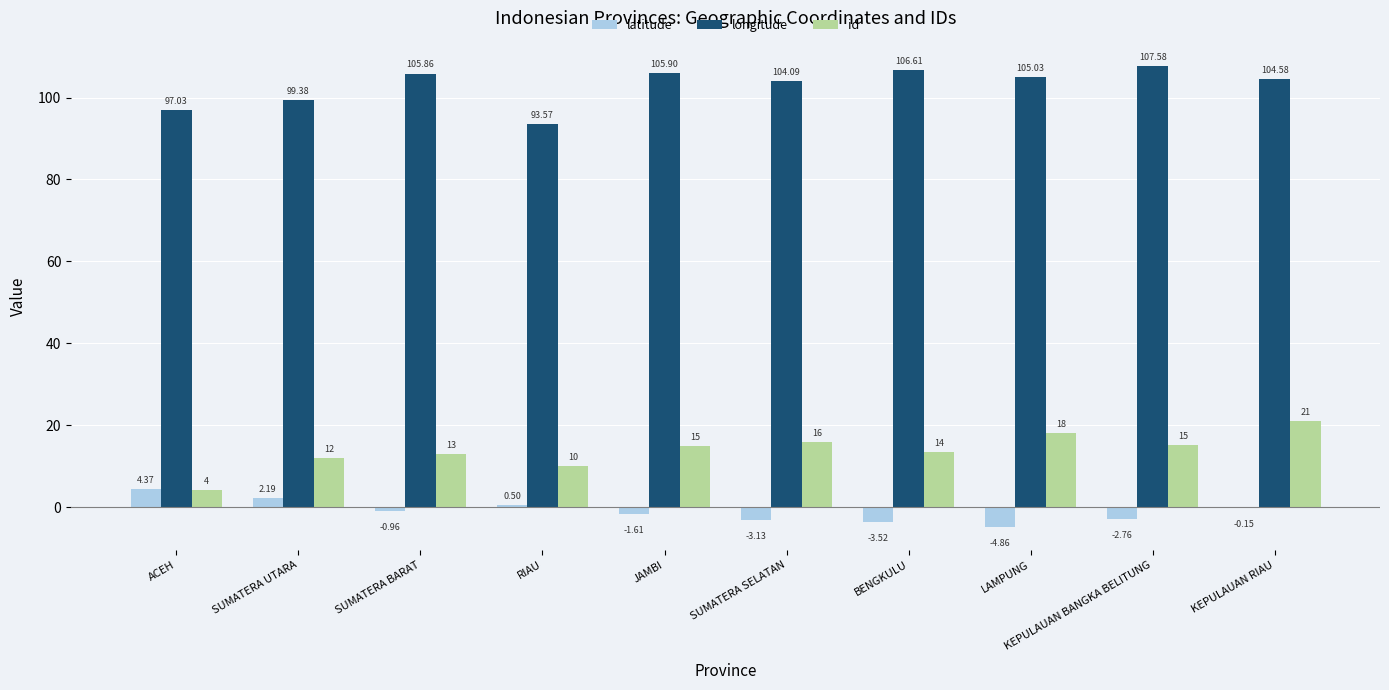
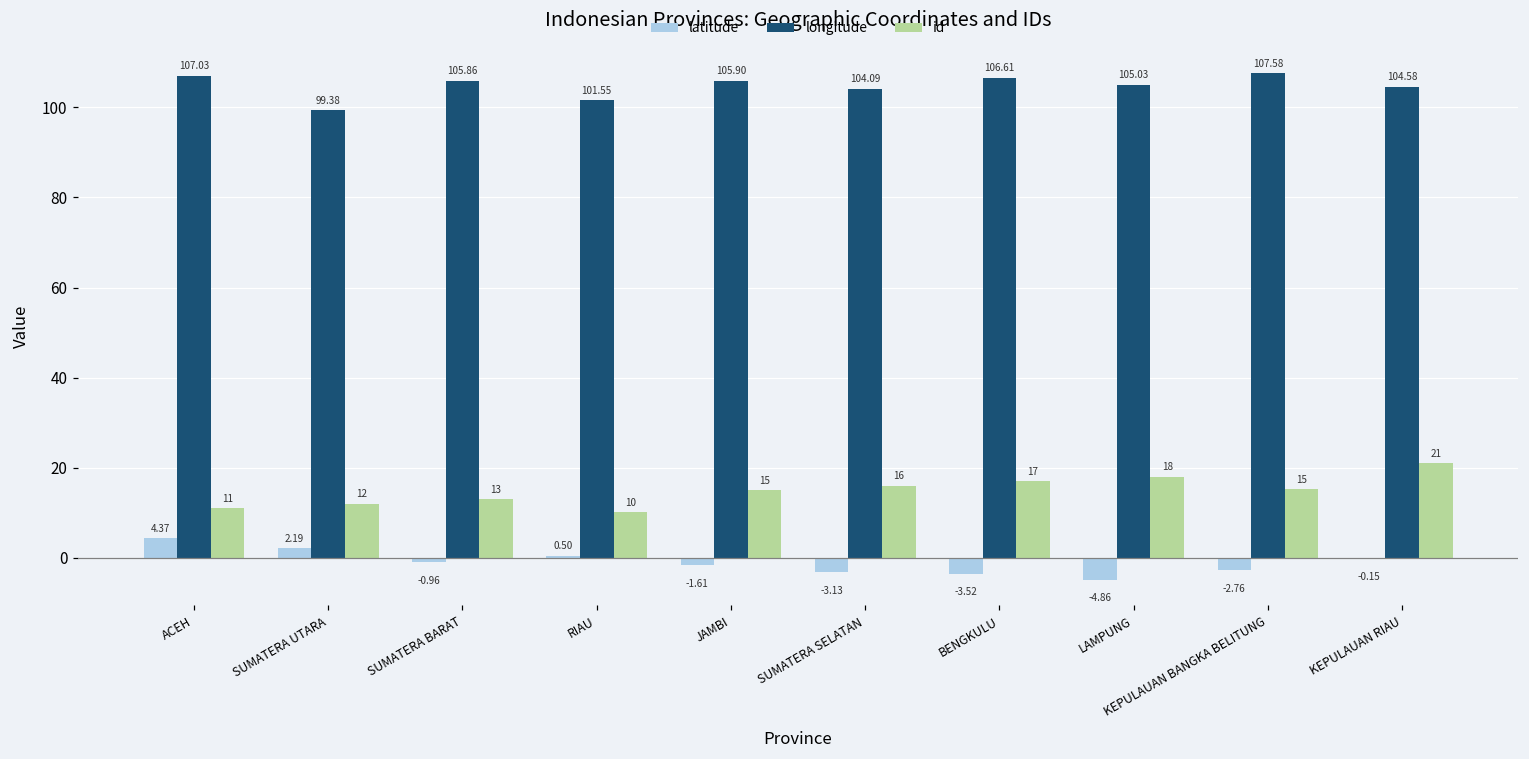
  {
    "latitude": {
      "ACEH": 4.37,
      "SUMATERA UTARA": 2.19,
      "SUMATERA BARAT": -0.96,
      "RIAU": 0.50,
      "JAMBI": -1.61,
      "SUMATERA SELATAN": -3.13,
      "BENGKULU": -3.52,
      "LAMPUNG": -4.86,
      "KEPULAUAN BANGKA BELITUNG": -2.76,
      "KEPULAUAN RIAU": -0.15
    },
    "longitude": {
-     "ACEH": 97.03,
+     "ACEH": 107.03,
      "SUMATERA UTARA": 99.38,
      "SUMATERA BARAT": 105.86,
-     "RIAU": 93.57,
+     "RIAU": 101.55,
      "JAMBI": 105.90,
      "SUMATERA SELATAN": 104.09,
      "BENGKULU": 106.61,
      "LAMPUNG": 105.03,
      "KEPULAUAN BANGKA BELITUNG": 107.58,
      "KEPULAUAN RIAU": 104.58
    },
    "id": {
-     "ACEH": 4,
+     "ACEH": 11,
      "SUMATERA UTARA": 12,
      "SUMATERA BARAT": 13,
      "RIAU": 10,
      "JAMBI": 15,
      "SUMATERA SELATAN": 16,
-     "BENGKULU": 14,
+     "BENGKULU": 17,
      "LAMPUNG": 18,
      "KEPULAUAN BANGKA BELITUNG": 15,
      "KEPULAUAN RIAU": 21
    }
  }
